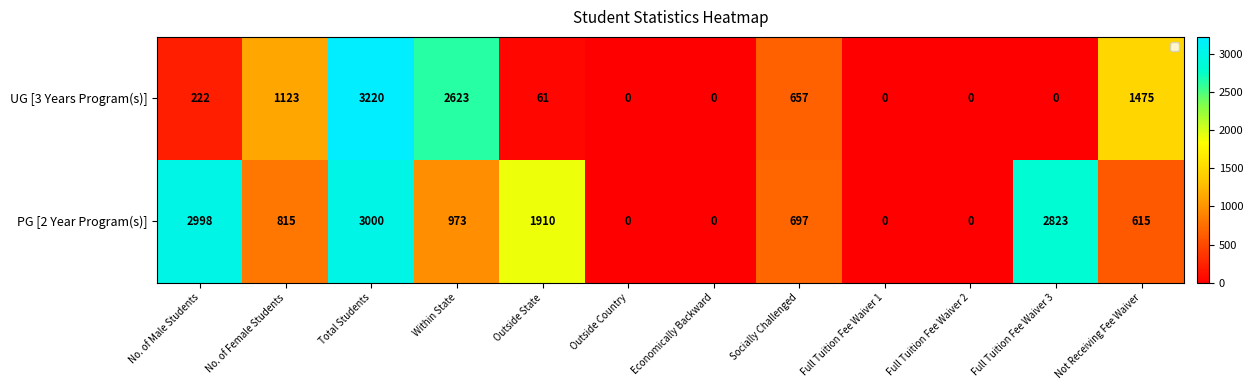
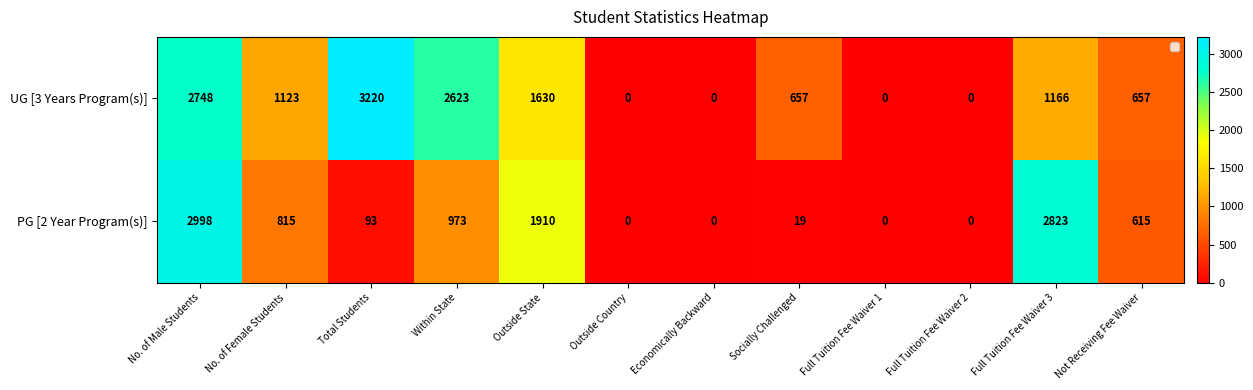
  {
    "UG [3 Years Program(s)]": {
-     "No. of Male Students": 222,
+     "No. of Male Students": 2748,
      "No. of Female Students": 1123,
      "Total Students": 3220,
      "Within State": 2623,
-     "Outside State": 61,
+     "Outside State": 1630,
      "Outside Country": 0,
      "Economically Backward": 0,
      "Socially Challenged": 657,
      "Full Tuition Fee Waiver 1": 0,
      "Full Tuition Fee Waiver 2": 0,
-     "Full Tuition Fee Waiver 3": 0,
-     "Not Receiving Fee Waiver": 1475
+     "Full Tuition Fee Waiver 3": 1166,
+     "Not Receiving Fee Waiver": 657
    },
    "PG [2 Year Program(s)]": {
      "No. of Male Students": 2998,
      "No. of Female Students": 815,
-     "Total Students": 3000,
+     "Total Students": 93,
      "Within State": 973,
      "Outside State": 1910,
      "Outside Country": 0,
      "Economically Backward": 0,
-     "Socially Challenged": 697,
+     "Socially Challenged": 19,
      "Full Tuition Fee Waiver 1": 0,
      "Full Tuition Fee Waiver 2": 0,
      "Full Tuition Fee Waiver 3": 2823,
      "Not Receiving Fee Waiver": 615
    }
  }
